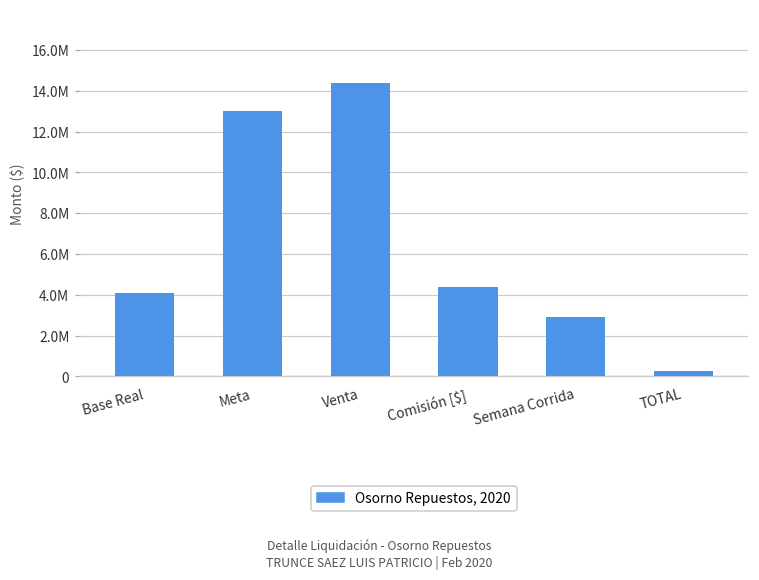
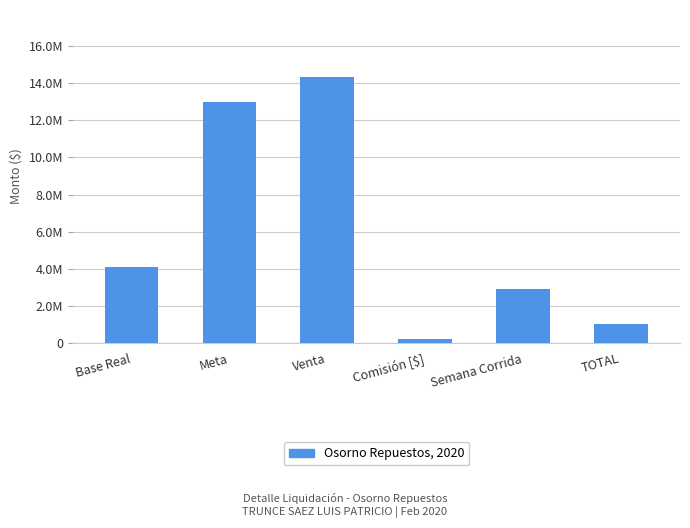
  {
    "Base Real": 4100000,
    "Meta": 13000000,
    "Venta": 14400000,
-   "Comisión [$]": 4400000,
+   "Comisión [$]": 200000,
    "Semana Corrida": 2900000,
-   "TOTAL": 300000
+   "TOTAL": 1000000
  }
